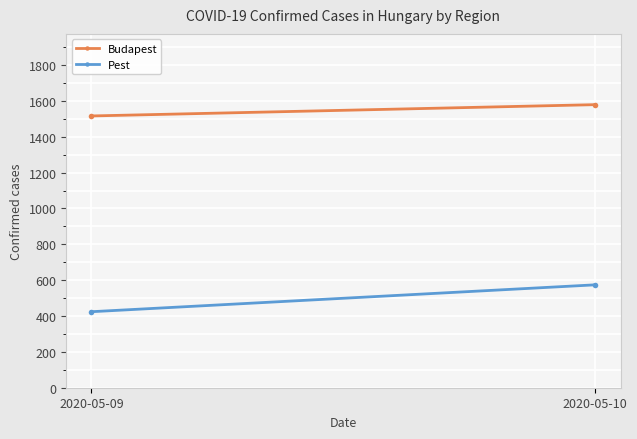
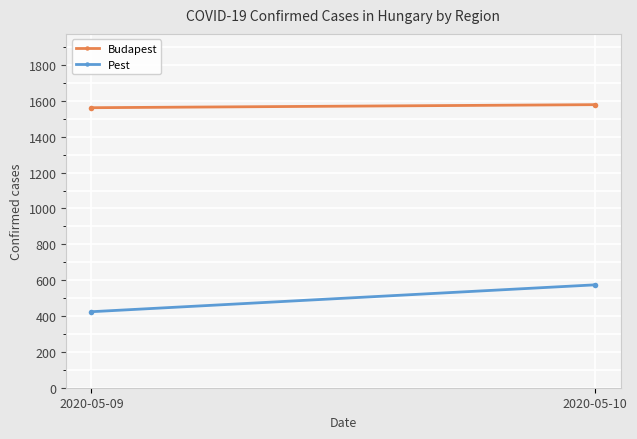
  {
    "Budapest": {
-     "2020-05-09": 1520,
+     "2020-05-09": 1560,
      "2020-05-10": 1580
    },
    "Pest": {
      "2020-05-09": 420,
      "2020-05-10": 570
    }
  }
